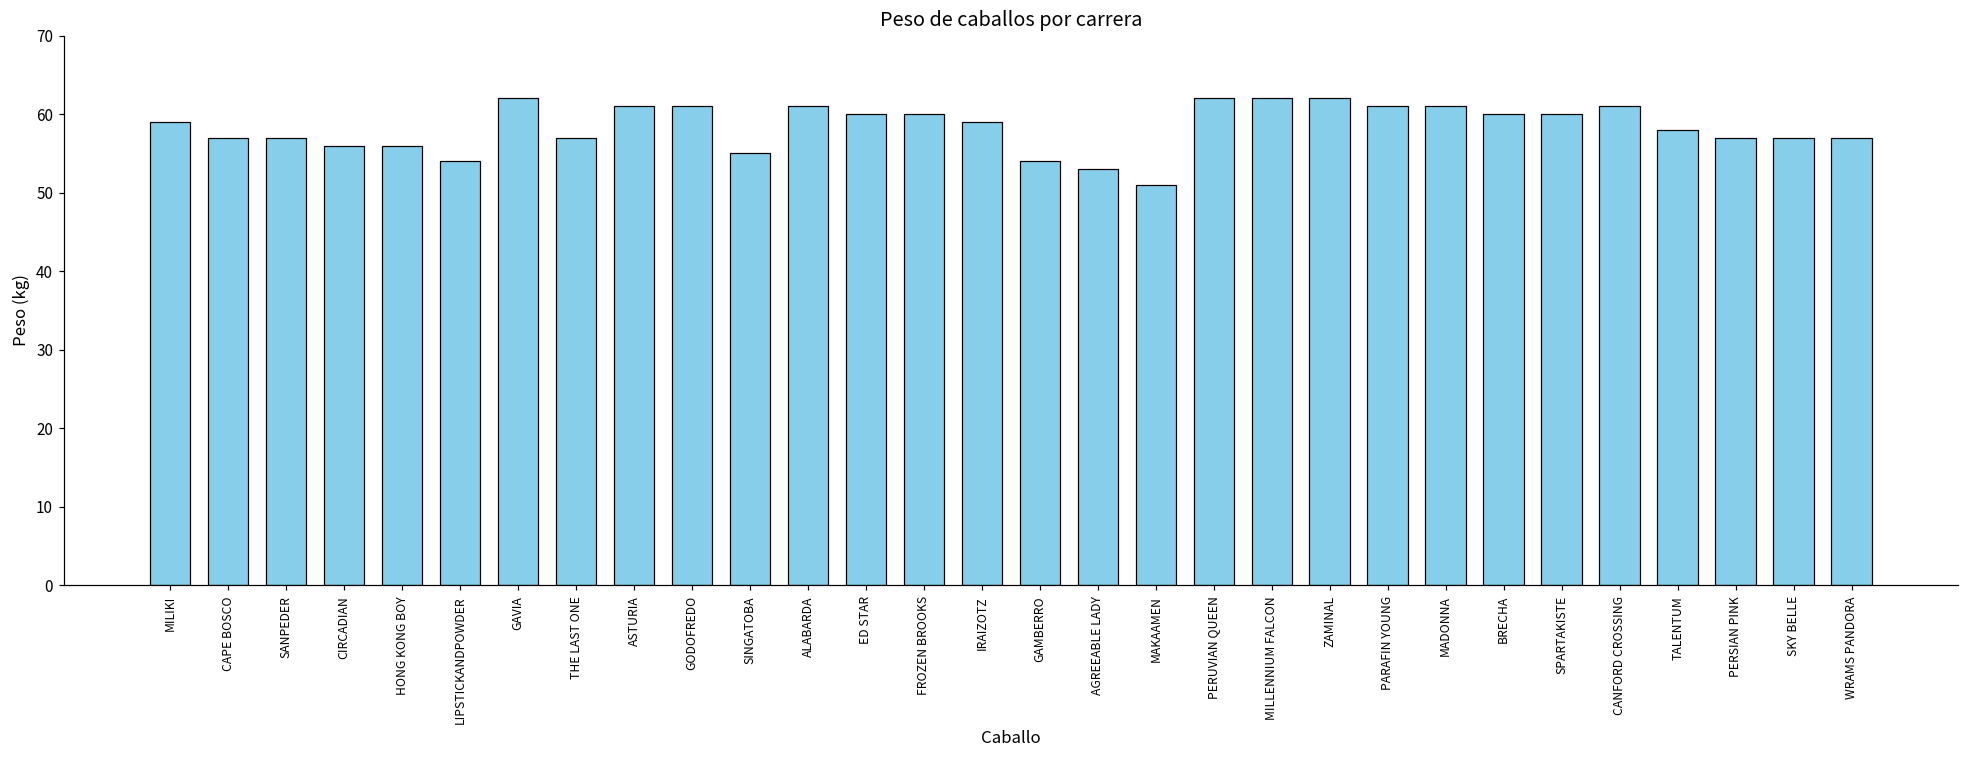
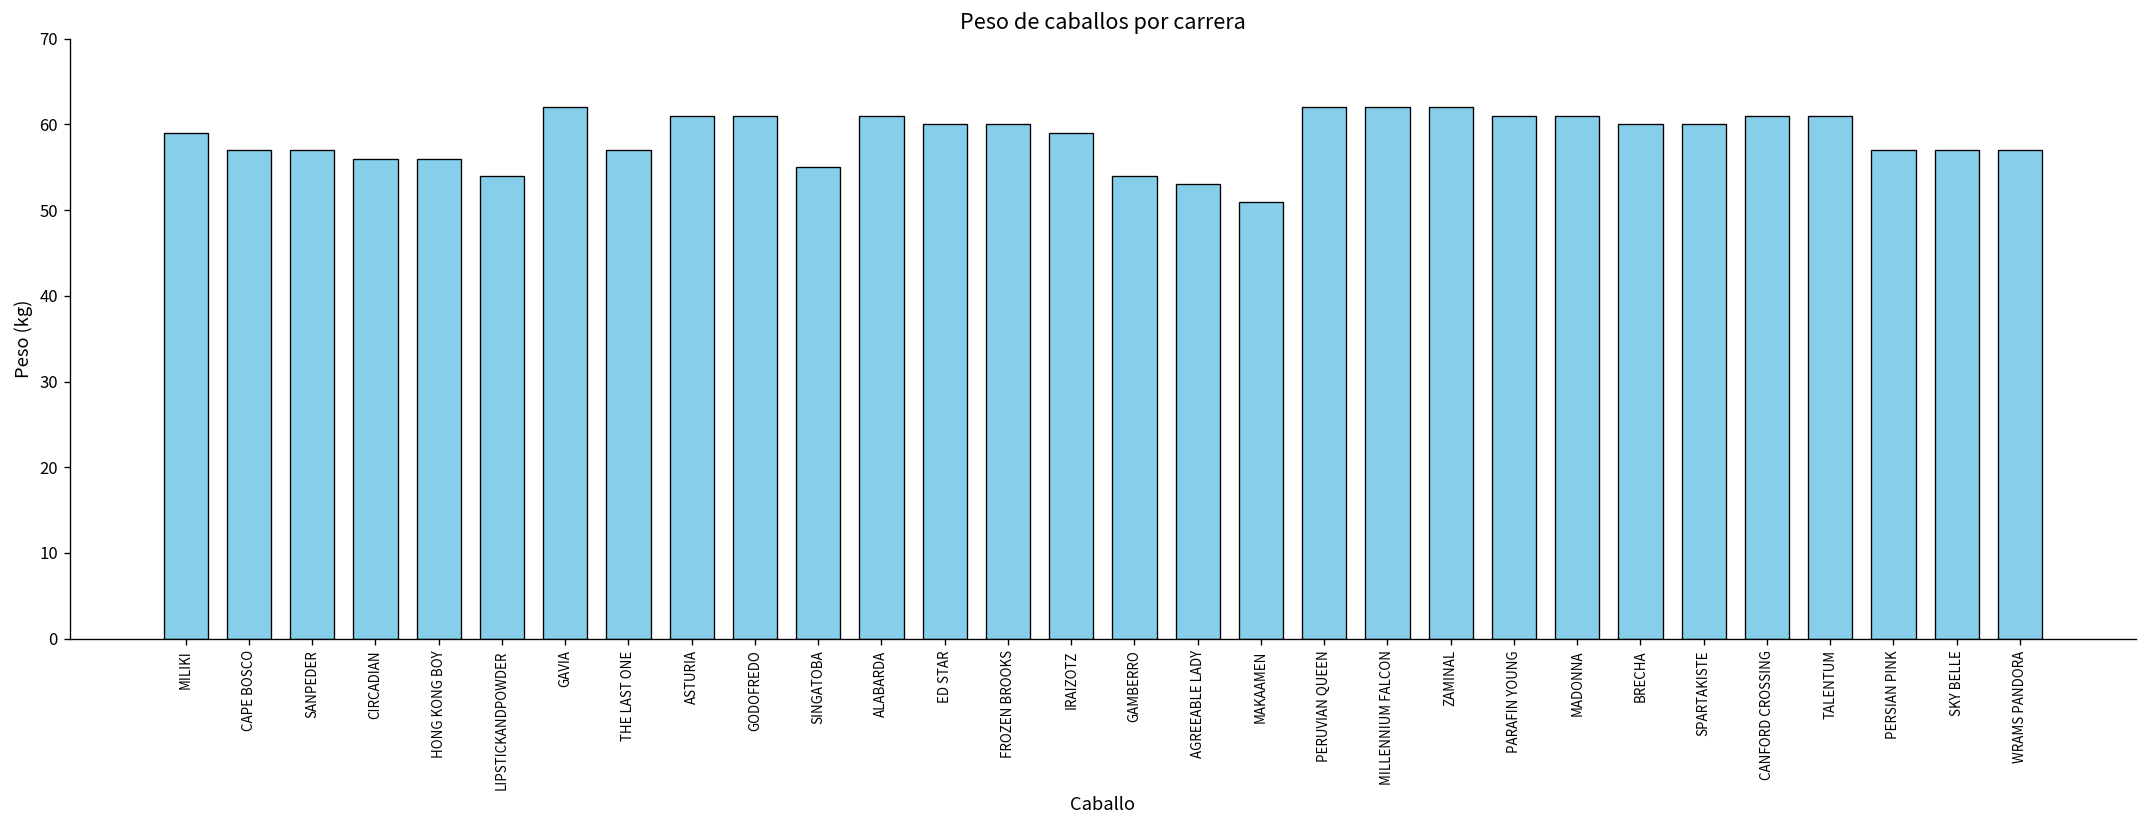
  {
    "MILIKI": 59,
    "CAPE BOSCO": 57,
    "SANPEDER": 57,
    "CIRCADIAN": 56,
    "HONG KONG BOY": 56,
    "LIPSTICKANDPOWDER": 54,
    "GAVIA": 62,
    "THE LAST ONE": 57,
    "ASTURIA": 61,
    "GODOFREDO": 61,
    "SINGATOBA": 55,
    "ALABARDA": 61,
    "ED STAR": 60,
    "FROZEN BROOKS": 60,
    "IRAIZOTZ": 59,
    "GAMBERRO": 54,
    "AGREEABLE LADY": 53,
    "MAKAAMEN": 51,
    "PERUVIAN QUEEN": 62,
    "MILLENNIUM FALCON": 62,
    "ZAMINAL": 62,
    "PARAFIN YOUNG": 61,
    "MADONNA": 61,
    "BRECHA": 60,
    "SPARTAKISTE": 60,
    "CANFORD CROSSING": 61,
-   "TALENTUM": 58,
+   "TALENTUM": 61,
    "PERSIAN PINK": 57,
    "SKY BELLE": 57,
    "WRAMS PANDORA": 57
  }
